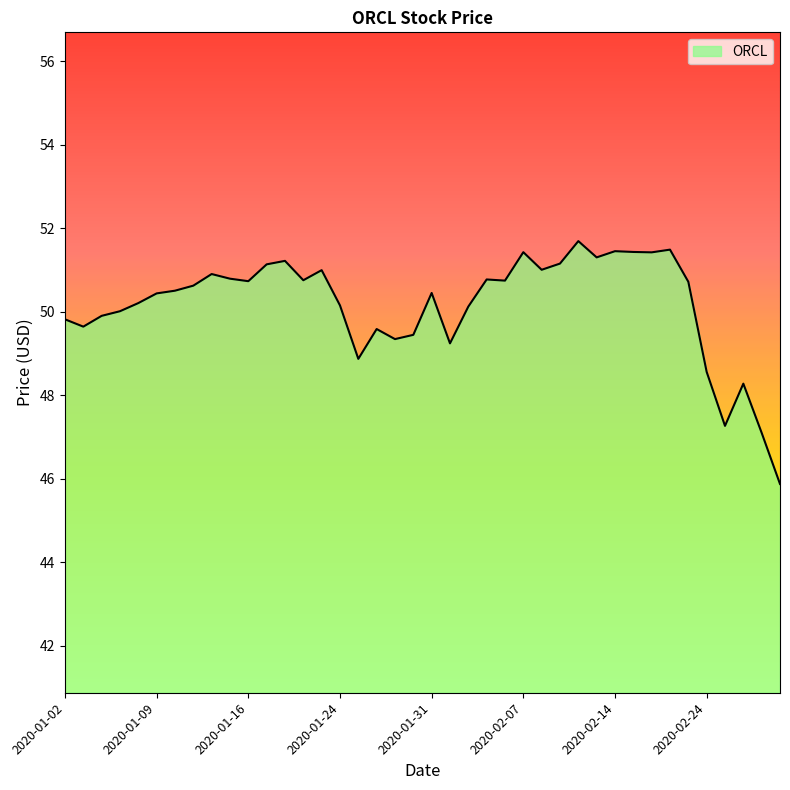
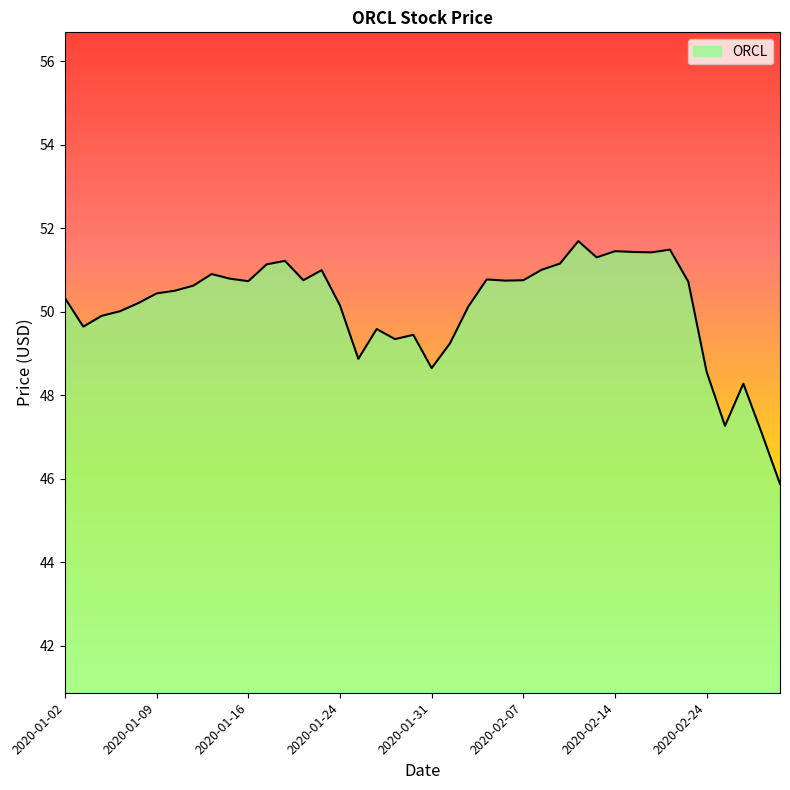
  {
-   "2020-01-02": 49.8,
+   "2020-01-02": 50.3,
    "2020-01-09": 50.4,
    "2020-01-16": 50.7,
    "2020-01-24": 50.2,
-   "2020-01-31": 50.5,
-   "2020-02-07": 51.4,
+   "2020-01-31": 48.7,
+   "2020-02-07": 50.8,
    "2020-02-14": 51.5,
    "2020-02-24": 48.6
  }
